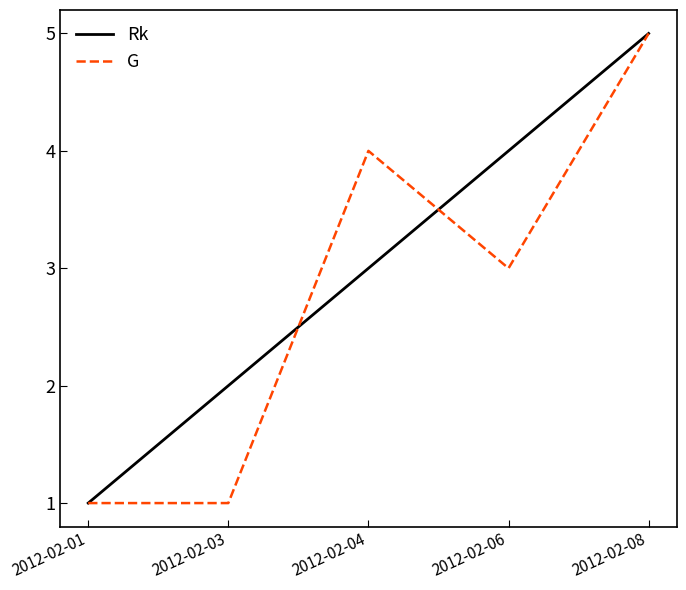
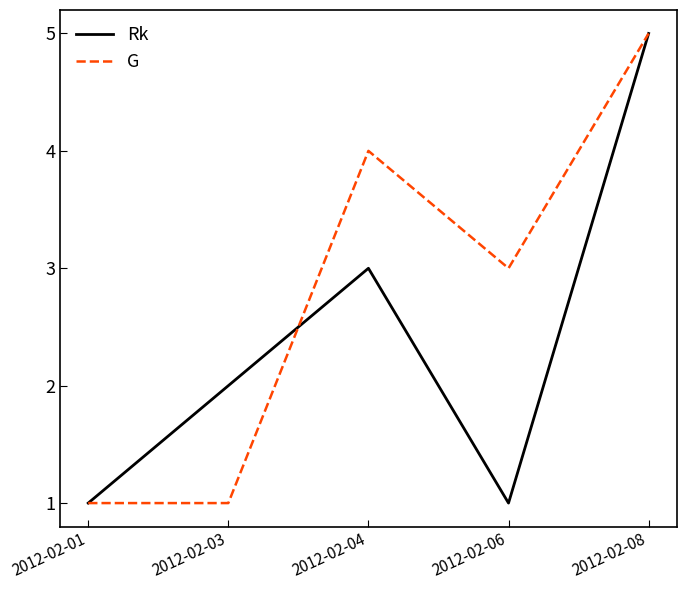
  {
    "Rk": {
      "2012-02-03": 2,
      "2012-02-04": 3,
-     "2012-02-06": 4
+     "2012-02-06": 1
    },
    "G": {
      "2012-02-03": 1,
      "2012-02-04": 4,
      "2012-02-06": 3
    }
  }
